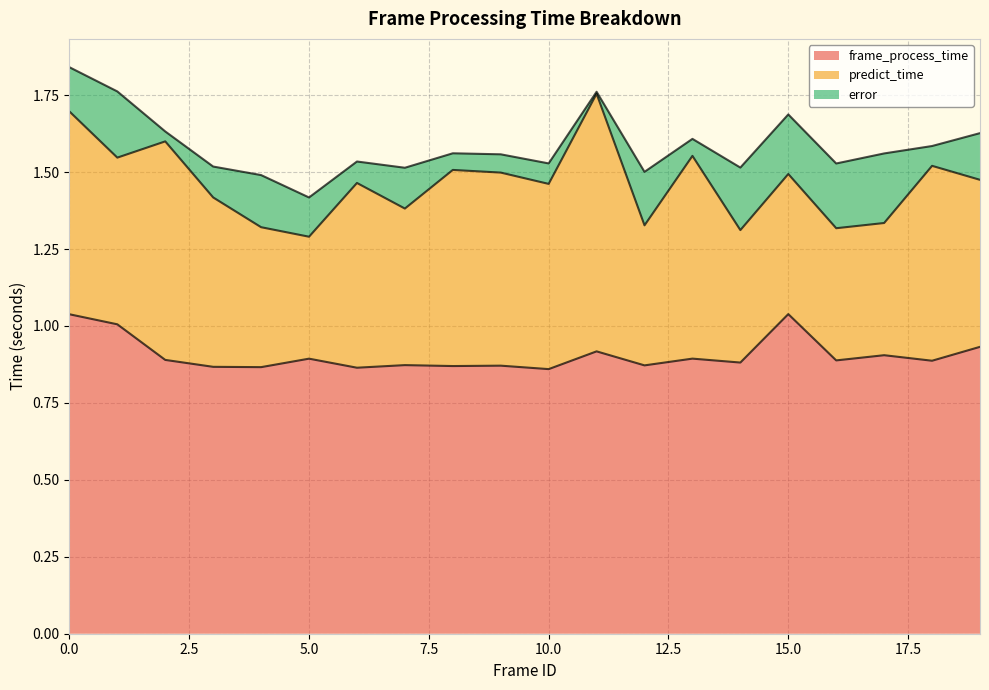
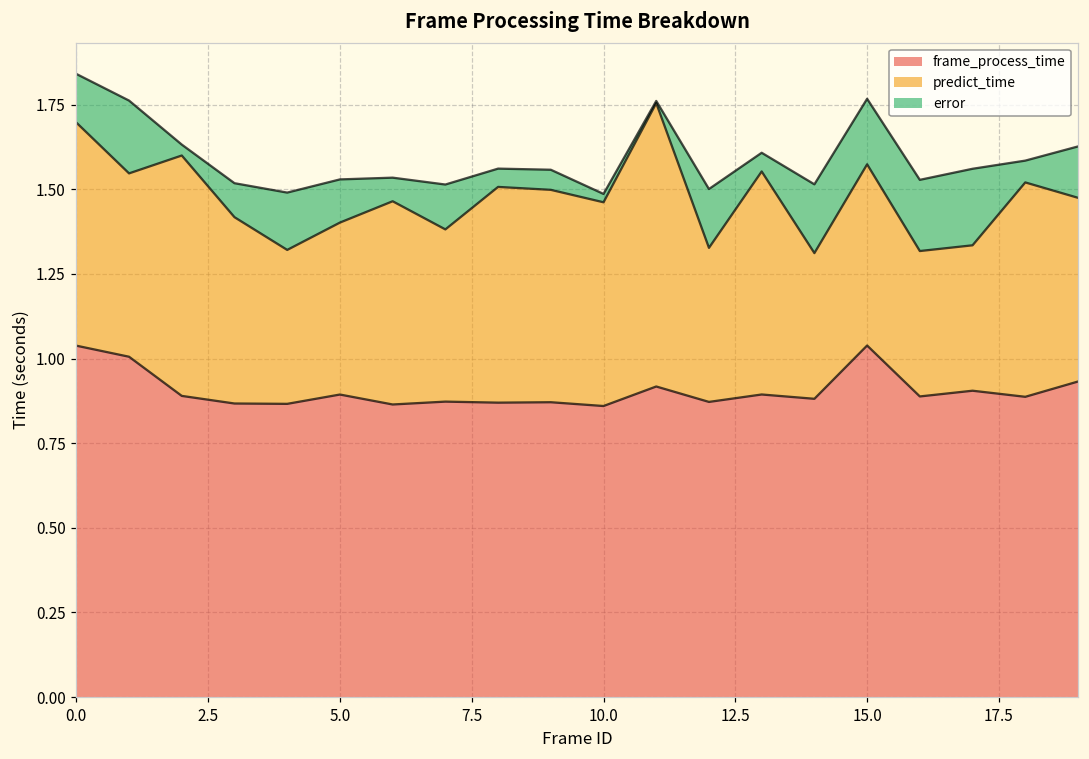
  {
    "frame_process_time": {
      "0.0": 1.04,
      "5.0": 0.89,
      "10.0": 0.86,
      "15.0": 1.04
    },
    "predict_time": {
      "0.0": 0.66,
-     "5.0": 0.40,
+     "5.0": 0.51,
      "10.0": 0.60,
-     "15.0": 0.46
+     "15.0": 0.54
    },
    "error": {
      "0.0": 0.14,
      "5.0": 0.13,
-     "10.0": 0.07,
+     "10.0": 0.02,
      "15.0": 0.19
    }
  }
